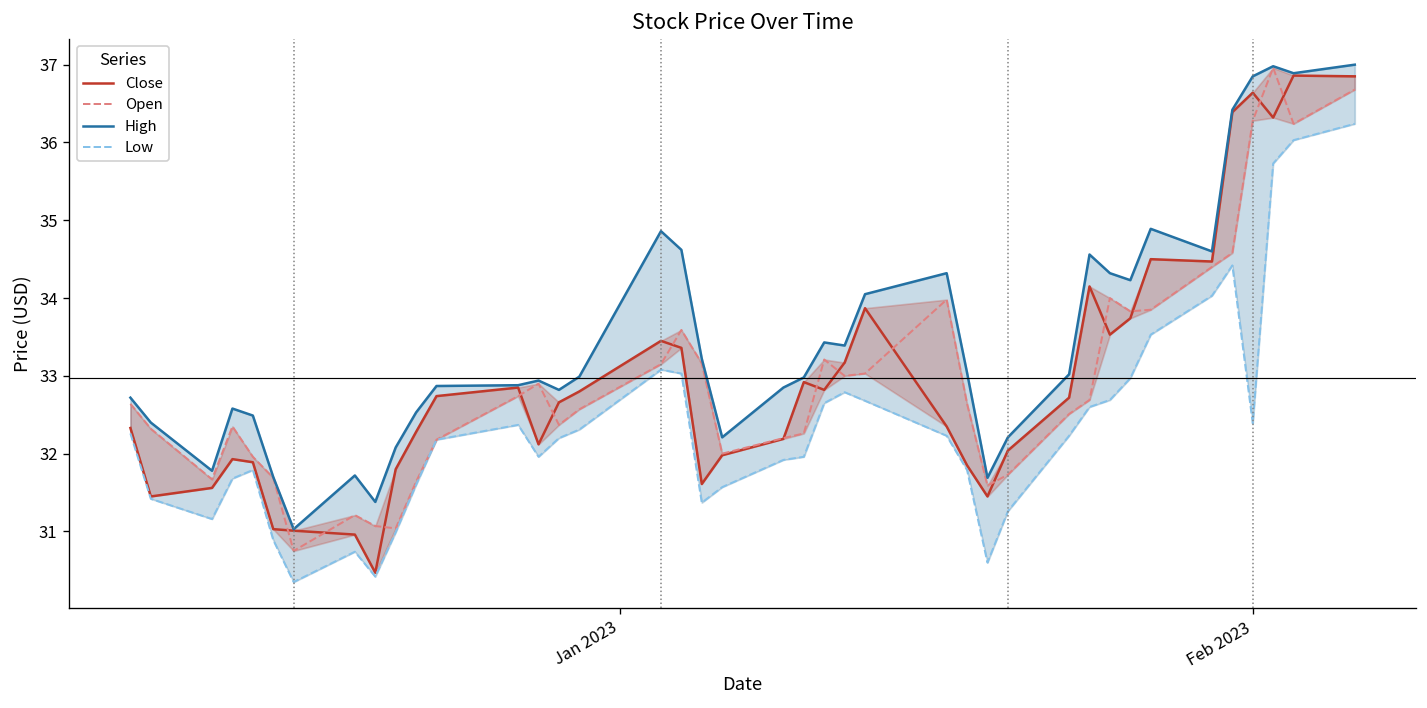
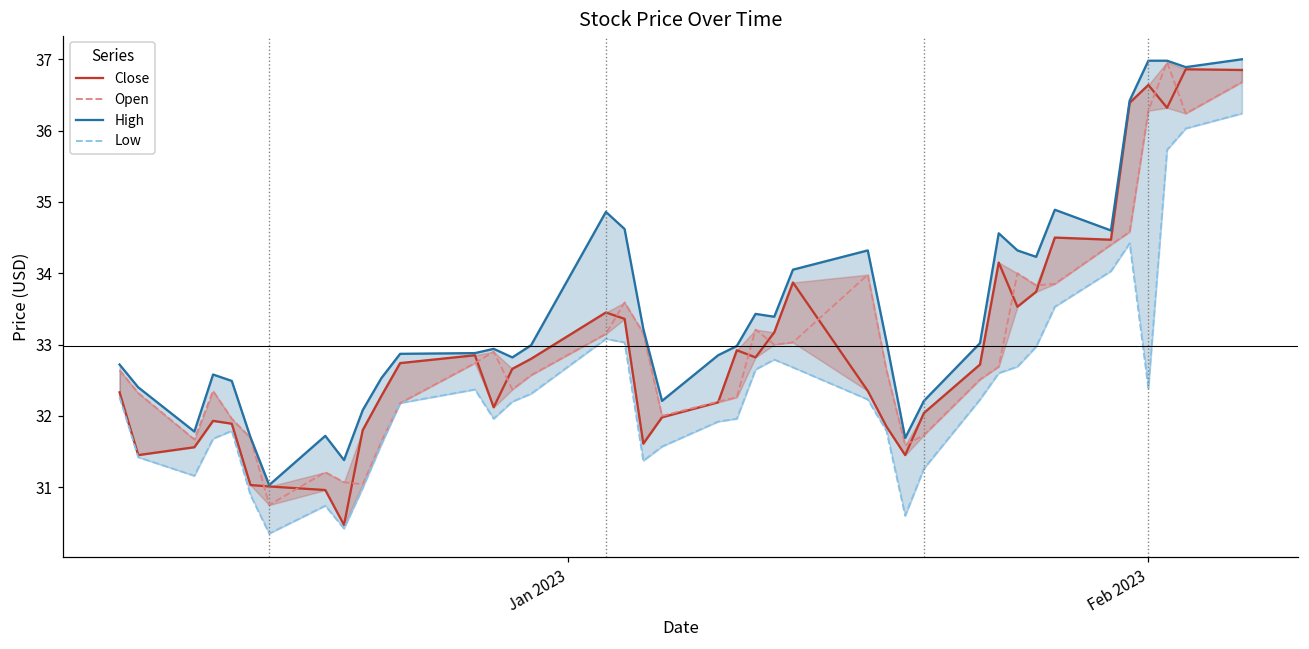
  {
    "Open": {
      "Feb 2023": 36.3
    },
    "High": {
-     "Feb 2023": 36.9
+     "Feb 2023": 37.0
    },
    "Low": {
      "Feb 2023": 32.4
    }
  }
